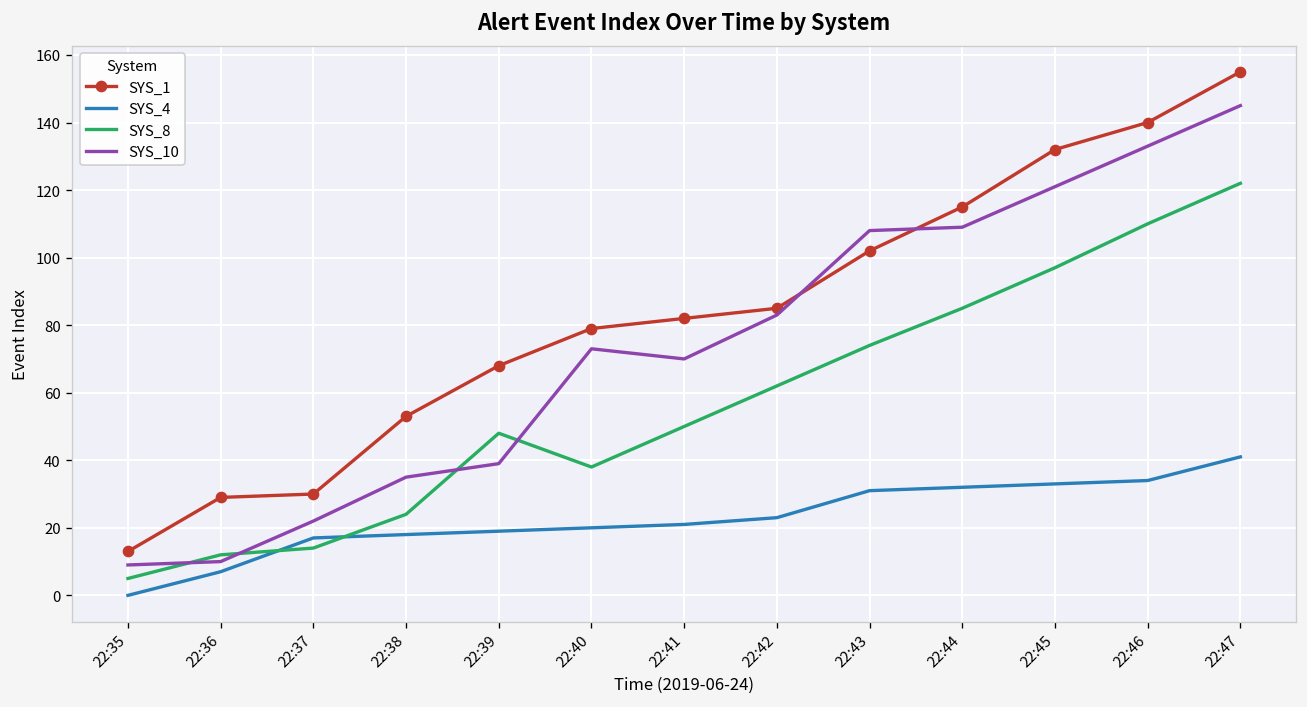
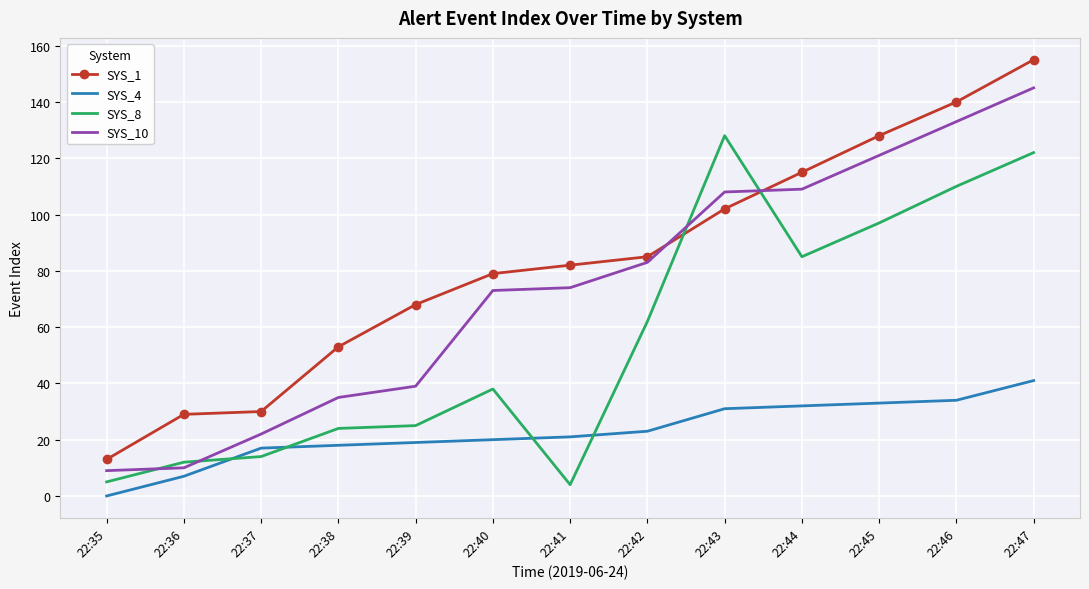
  {
    "SYS_1": {
      "22:35": 13,
      "22:36": 29,
      "22:37": 30,
      "22:38": 53,
      "22:39": 68,
      "22:40": 79,
      "22:41": 82,
      "22:42": 85,
      "22:43": 102,
      "22:44": 115,
-     "22:45": 132,
+     "22:45": 128,
      "22:46": 140,
      "22:47": 155
    },
    "SYS_4": {
      "22:35": 0,
      "22:36": 7,
      "22:37": 17,
      "22:38": 18,
      "22:39": 19,
      "22:40": 20,
      "22:41": 21,
      "22:42": 23,
      "22:43": 31,
      "22:44": 32,
      "22:45": 33,
      "22:46": 34,
      "22:47": 41
    },
    "SYS_8": {
      "22:35": 5,
      "22:36": 12,
      "22:37": 14,
      "22:38": 24,
-     "22:39": 48,
+     "22:39": 25,
      "22:40": 38,
-     "22:41": 50,
+     "22:41": 4,
      "22:42": 62,
-     "22:43": 74,
+     "22:43": 128,
      "22:44": 85,
      "22:45": 97,
      "22:46": 110,
      "22:47": 122
    },
    "SYS_10": {
      "22:35": 9,
      "22:36": 10,
      "22:37": 22,
      "22:38": 35,
      "22:39": 39,
      "22:40": 73,
-     "22:41": 70,
+     "22:41": 74,
      "22:42": 83,
      "22:43": 108,
      "22:44": 109,
      "22:45": 121,
      "22:46": 133,
      "22:47": 145
    }
  }
